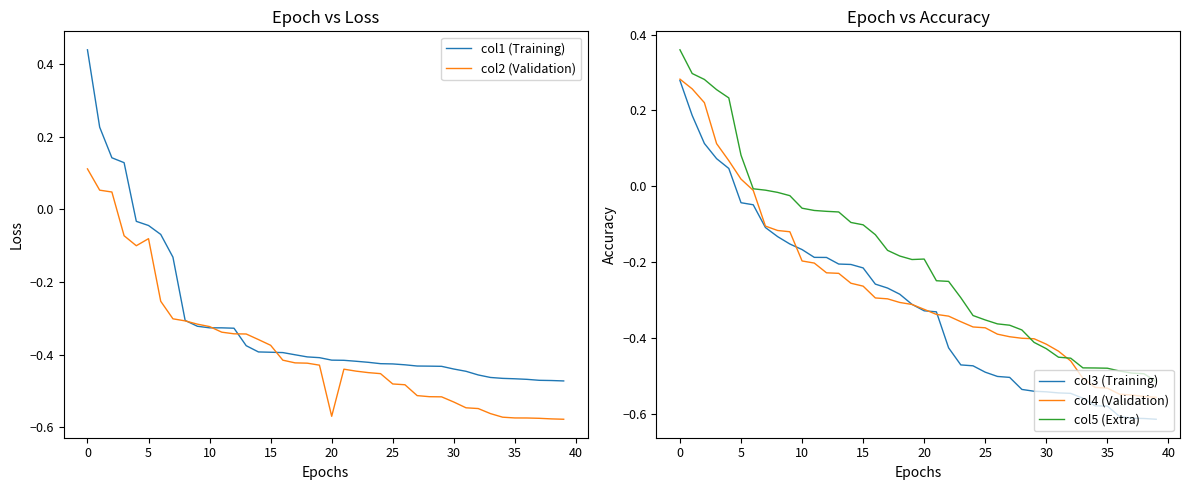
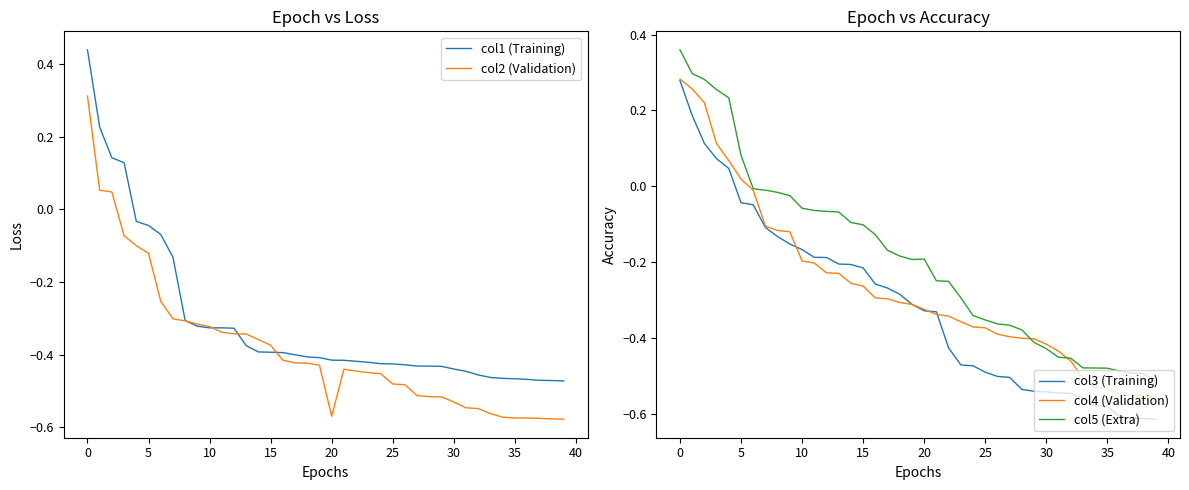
  {
    "Epoch vs Loss": {
      "col1 (Training)": {
        "0": 0.44,
        "5": -0.04,
        "15": -0.39,
        "20": -0.42,
        "25": -0.43,
        "30": -0.44,
        "35": -0.47
      },
      "col2 (Validation)": {
-       "0": 0.11,
-       "5": -0.08,
+       "0": 0.31,
+       "5": -0.12,
        "15": -0.37,
        "20": -0.57,
        "25": -0.48,
        "30": -0.53,
        "35": -0.57
      }
    },
    "Epoch vs Accuracy": {
      "col3 (Training)": {
        "5": -0.04,
        "10": -0.17,
        "15": -0.22,
        "25": -0.49
      },
      "col4 (Validation)": {
        "5": 0.02,
        "10": -0.20,
        "15": -0.26,
        "25": -0.37,
        "30": -0.42
      },
      "col5 (Extra)": {
        "0": 0.36,
        "5": 0.08,
        "10": -0.06,
        "15": -0.10,
        "20": -0.19,
        "25": -0.35,
        "30": -0.43,
        "35": -0.48
      }
    }
  }
